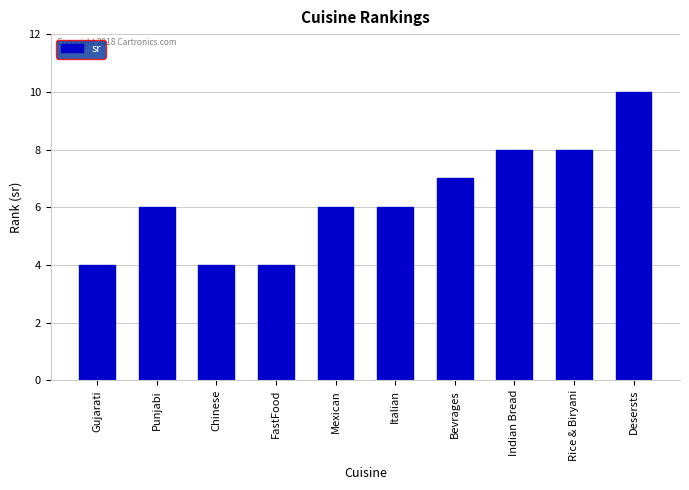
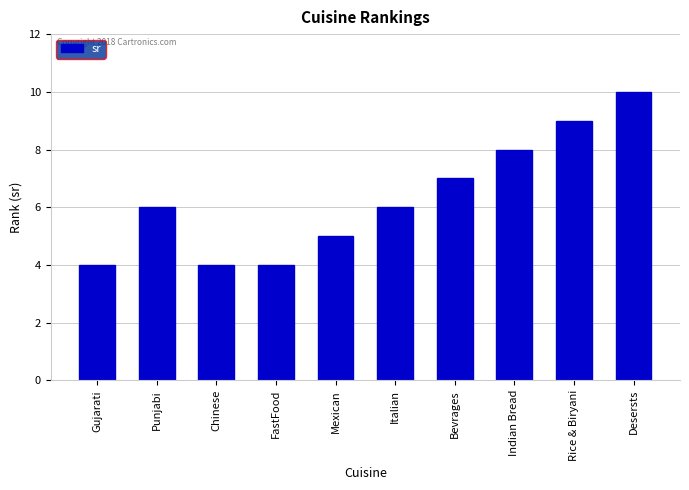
  {
    "Gujarati": 4,
    "Punjabi": 6,
    "Chinese": 4,
    "FastFood": 4,
-   "Mexican": 6,
+   "Mexican": 5,
    "Italian": 6,
    "Bevrages": 7,
    "Indian Bread": 8,
-   "Rice & Biryani": 8,
+   "Rice & Biryani": 9,
    "Desersts": 10
  }
